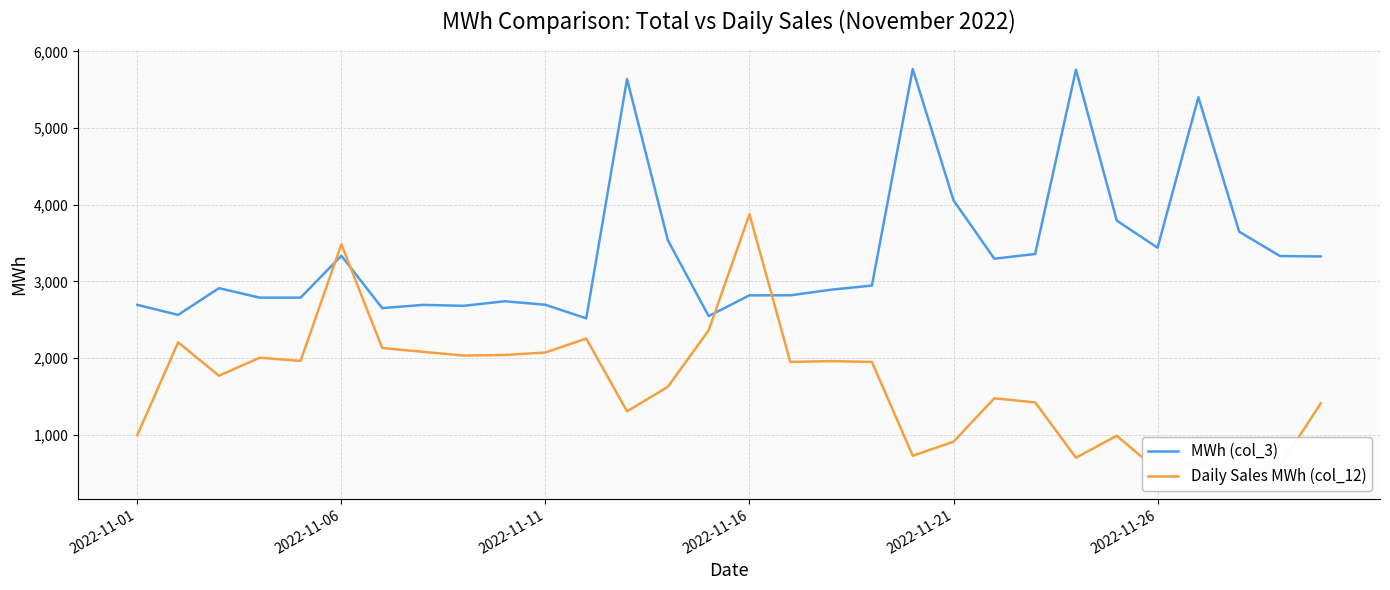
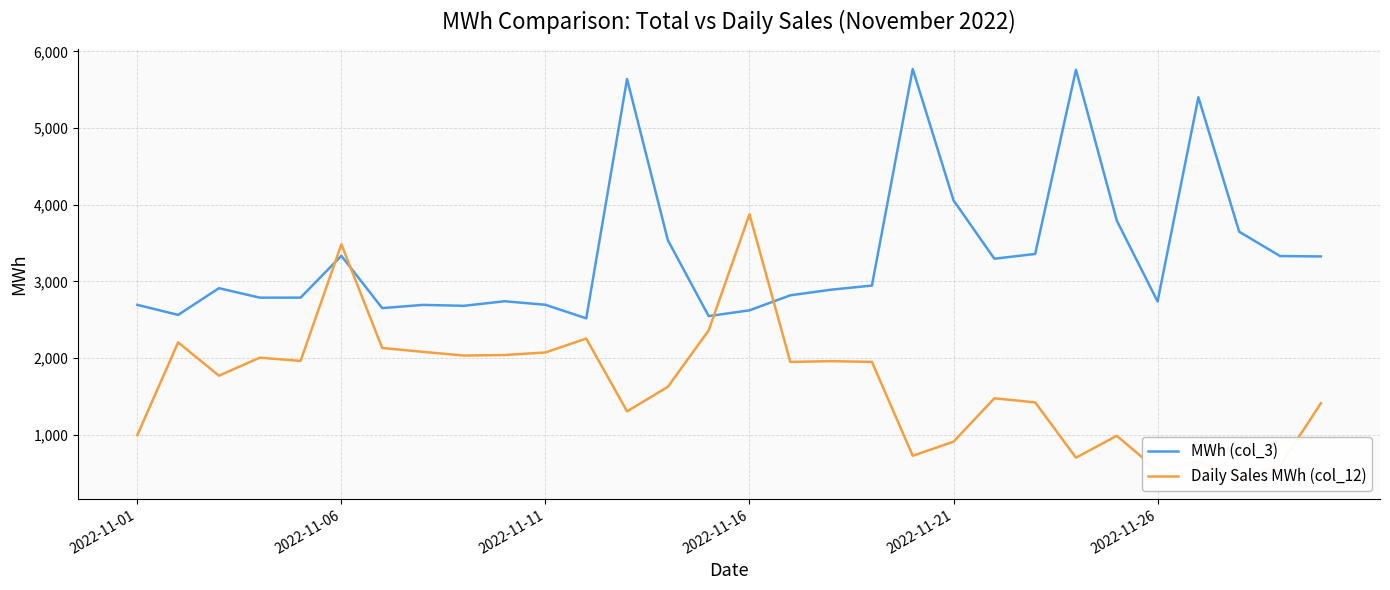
  {
    "MWh (col_3)": {
      "2022-11-01": "2,700",
      "2022-11-06": "3,300",
      "2022-11-11": "2,700",
-     "2022-11-16": "2,800",
+     "2022-11-16": "2,600",
      "2022-11-21": "4,100",
-     "2022-11-26": "3,400"
+     "2022-11-26": "2,700"
    },
    "Daily Sales MWh (col_12)": {
      "2022-11-01": "1,000",
      "2022-11-06": "3,500",
      "2022-11-11": "2,100",
      "2022-11-16": "3,900",
      "2022-11-21": "900"
    }
  }
